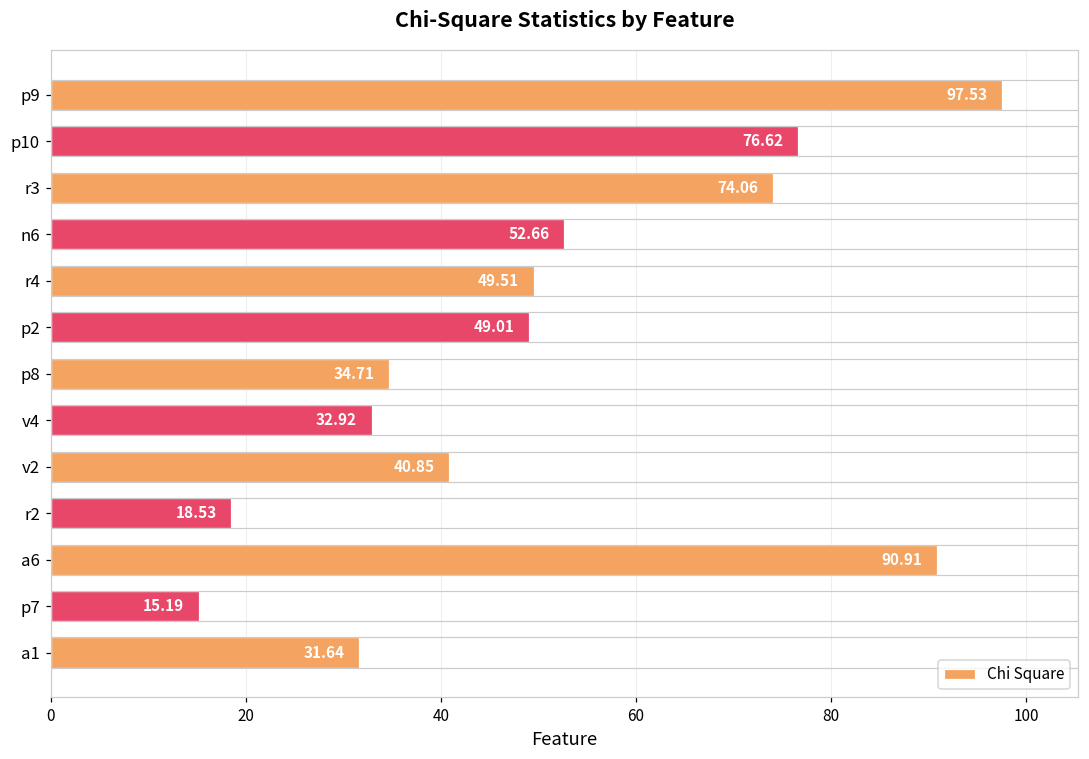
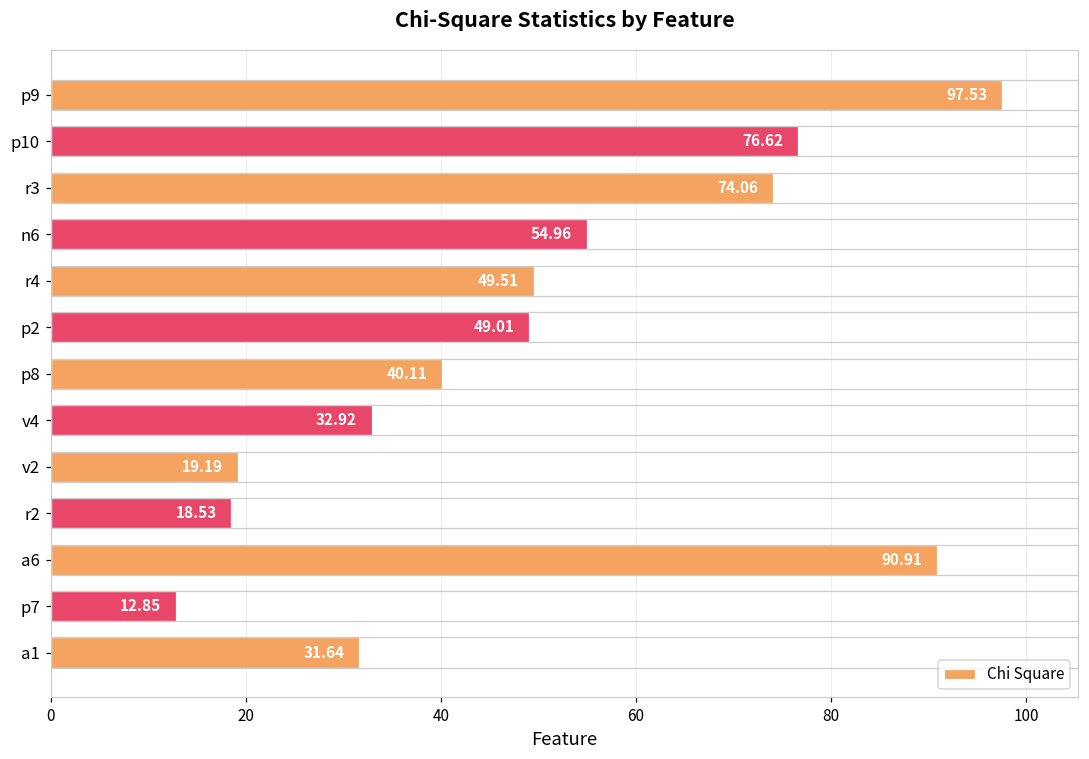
  {
    "p9": 97.53,
    "p10": 76.62,
    "r3": 74.06,
-   "n6": 52.66,
+   "n6": 54.96,
    "r4": 49.51,
    "p2": 49.01,
-   "p8": 34.71,
+   "p8": 40.11,
    "v4": 32.92,
-   "v2": 40.85,
+   "v2": 19.19,
    "r2": 18.53,
    "a6": 90.91,
-   "p7": 15.19,
+   "p7": 12.85,
    "a1": 31.64
  }
